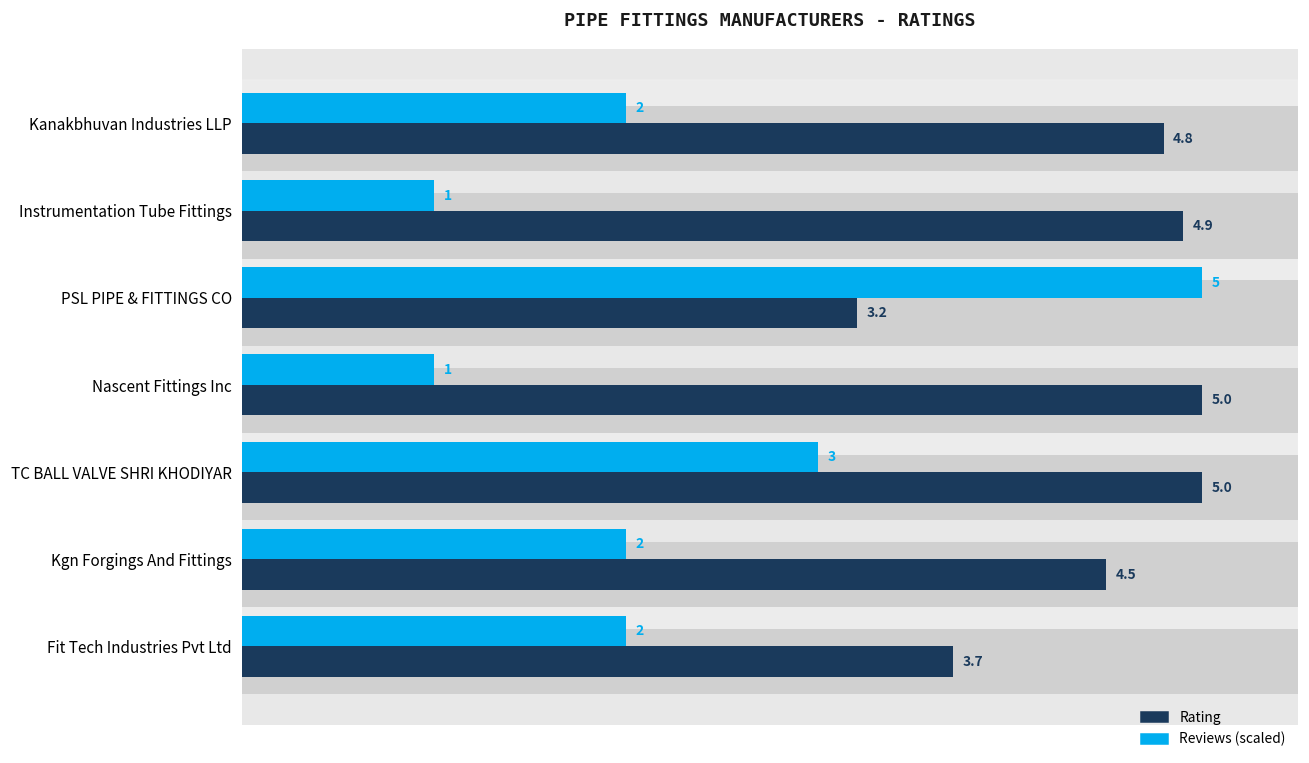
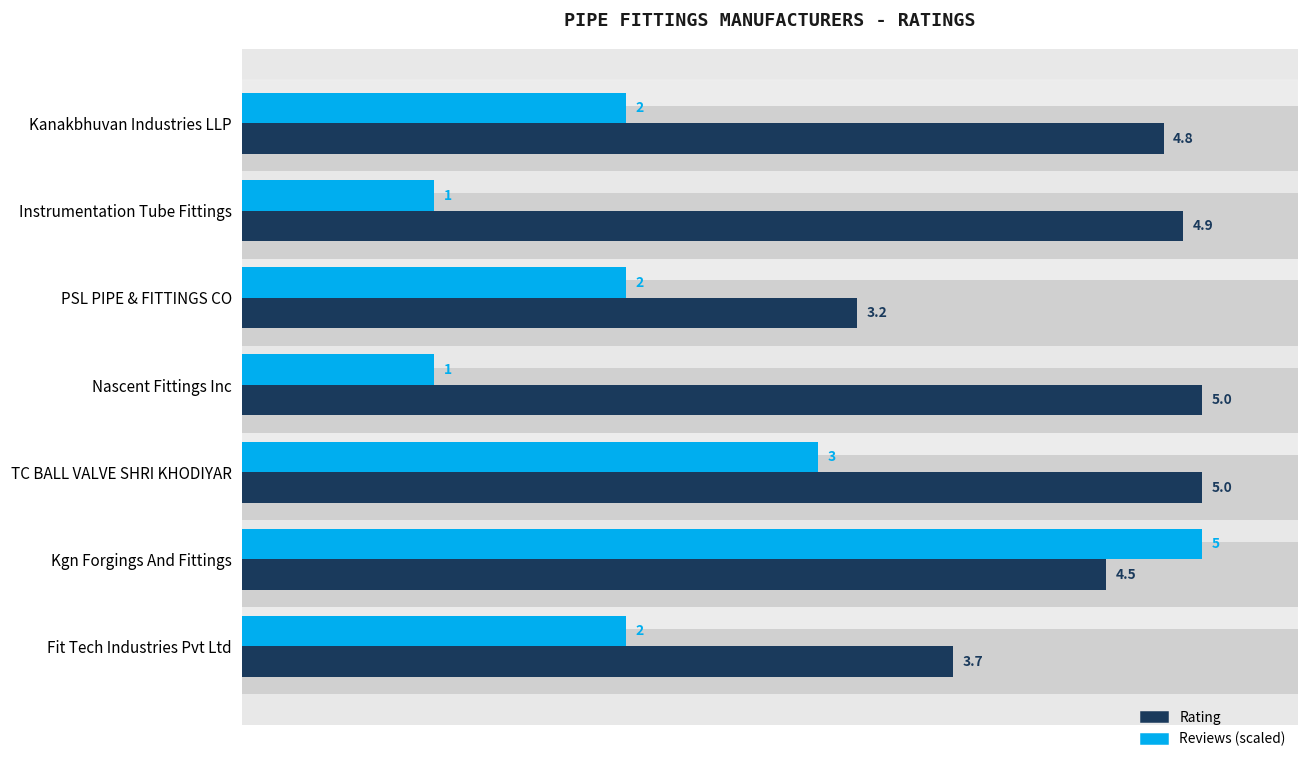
  {
    "Reviews (scaled)": {
-     "PSL PIPE & FITTINGS CO": 5,
-     "Kgn Forgings And Fittings": 2
+     "PSL PIPE & FITTINGS CO": 2,
+     "Kgn Forgings And Fittings": 5
    }
  }
